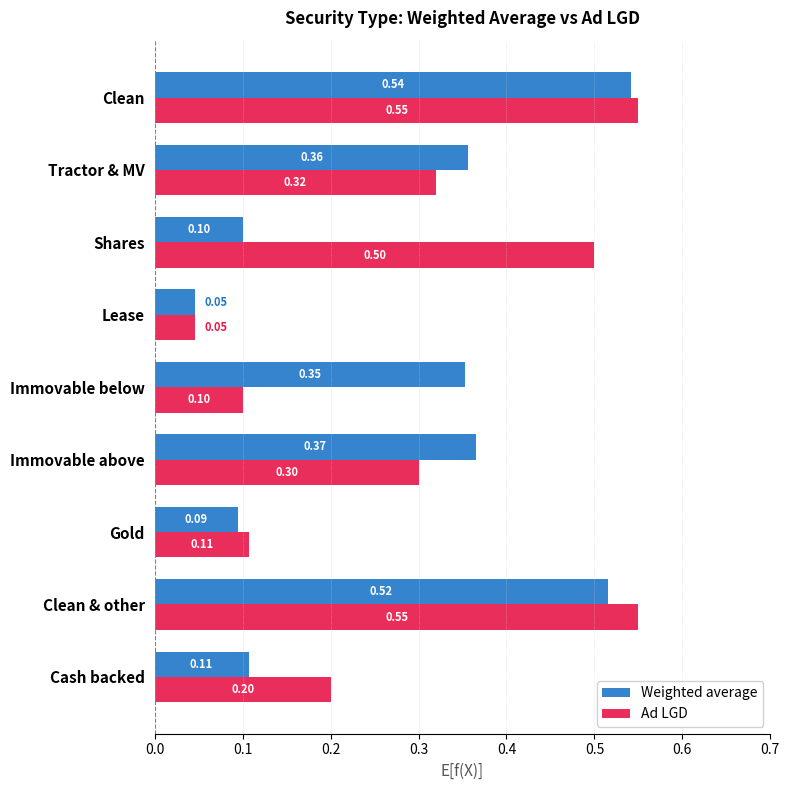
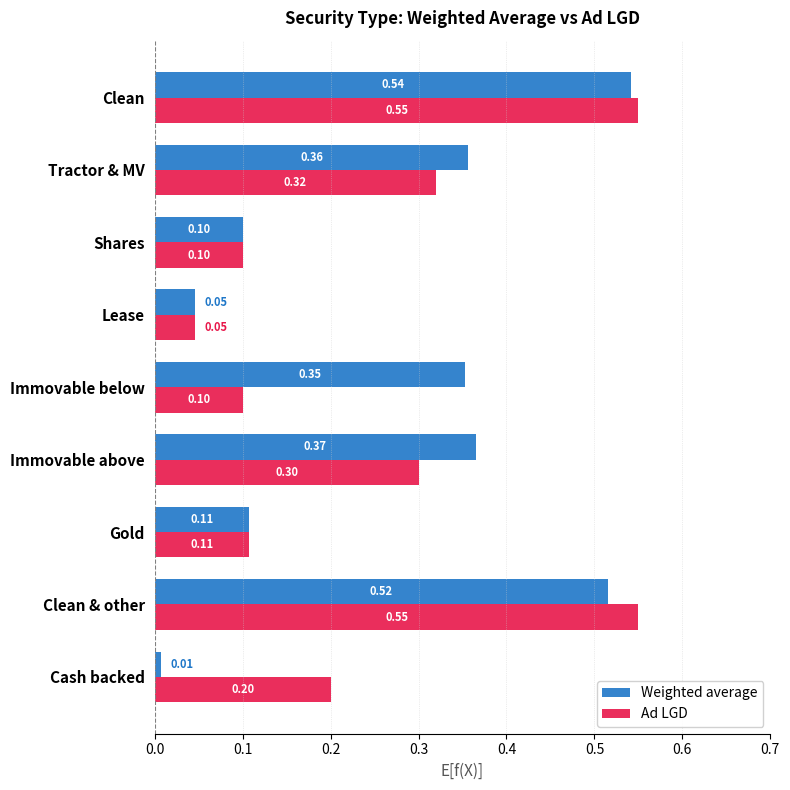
  {
    "Weighted average": {
      "Clean": 0.54,
      "Tractor & MV": 0.36,
      "Shares": 0.10,
      "Lease": 0.05,
      "Immovable below": 0.35,
      "Immovable above": 0.37,
-     "Gold": 0.09,
+     "Gold": 0.11,
      "Clean & other": 0.52,
-     "Cash backed": 0.11
+     "Cash backed": 0.01
    },
    "Ad LGD": {
      "Clean": 0.55,
      "Tractor & MV": 0.32,
-     "Shares": 0.50,
+     "Shares": 0.10,
      "Lease": 0.05,
      "Immovable below": 0.10,
      "Immovable above": 0.30,
      "Gold": 0.11,
      "Clean & other": 0.55,
      "Cash backed": 0.20
    }
  }
